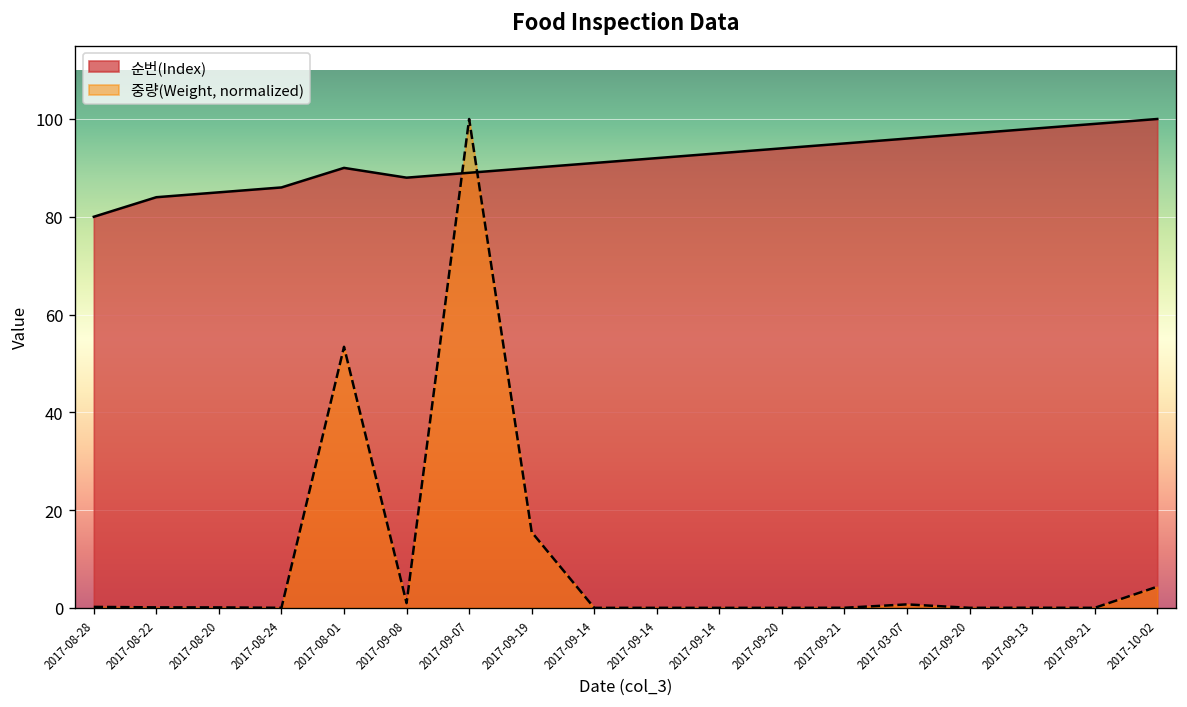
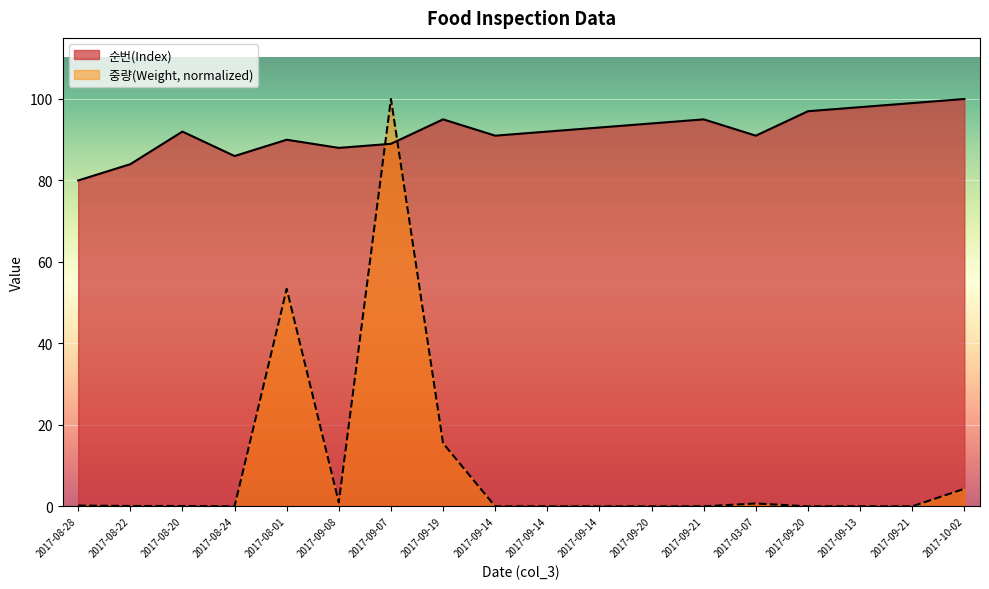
  {
    "순번(Index)": {
      "2017-08-28": 80,
      "2017-08-22": 84,
-     "2017-08-20": 85,
+     "2017-08-20": 92,
      "2017-08-24": 86,
      "2017-08-01": 90,
      "2017-09-08": 88,
      "2017-09-07": 89,
-     "2017-09-19": 90,
-     "2017-03-07": 96,
+     "2017-09-19": 95,
+     "2017-03-07": 91,
      "2017-09-13": 98,
      "2017-10-02": 100
    },
    "중량(Weight, normalized)": {
      "2017-08-28": 0,
      "2017-08-22": 0,
      "2017-08-20": 0,
      "2017-08-24": 0,
      "2017-08-01": 53,
      "2017-09-08": 1,
      "2017-09-07": 100,
      "2017-09-19": 15,
      "2017-03-07": 1,
      "2017-09-13": 0,
      "2017-10-02": 4
    }
  }
